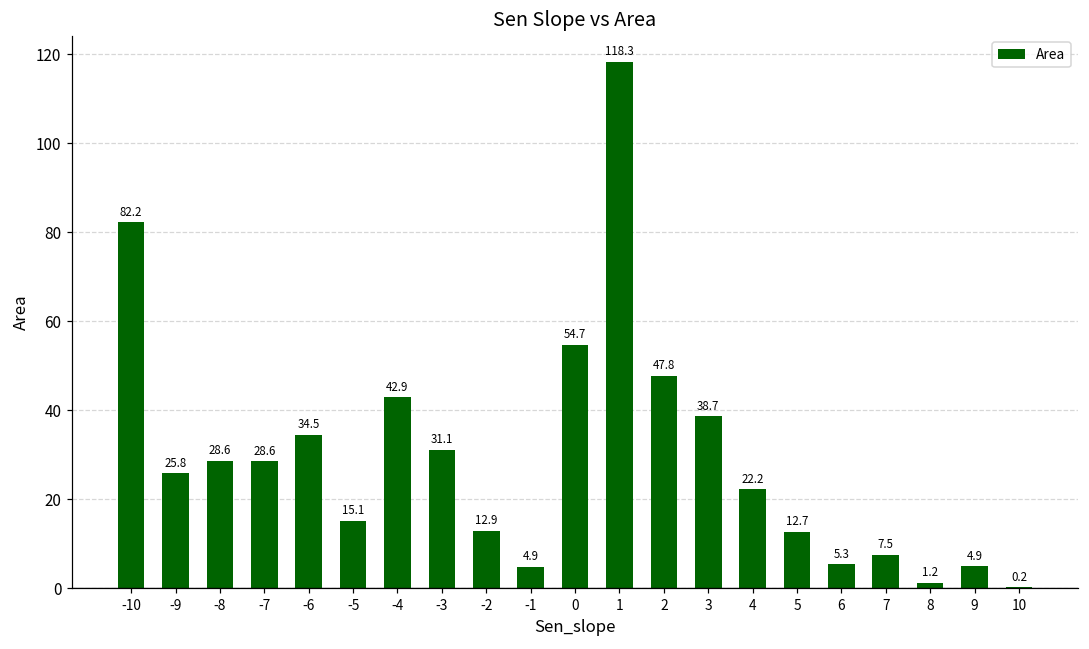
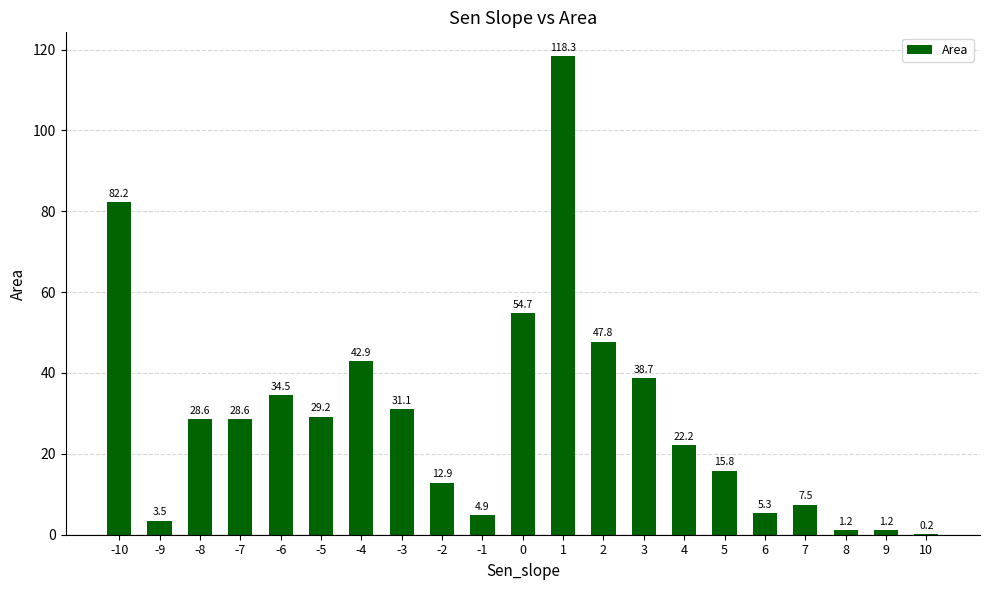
  {
    "-10": 82.2,
-   "-9": 25.8,
+   "-9": 3.5,
    "-8": 28.6,
    "-7": 28.6,
    "-6": 34.5,
-   "-5": 15.1,
+   "-5": 29.2,
    "-4": 42.9,
    "-3": 31.1,
    "-2": 12.9,
    "-1": 4.9,
    "0": 54.7,
    "1": 118.3,
    "2": 47.8,
    "3": 38.7,
    "4": 22.2,
-   "5": 12.7,
+   "5": 15.8,
    "6": 5.3,
    "7": 7.5,
    "8": 1.2,
-   "9": 4.9,
+   "9": 1.2,
    "10": 0.2
  }
